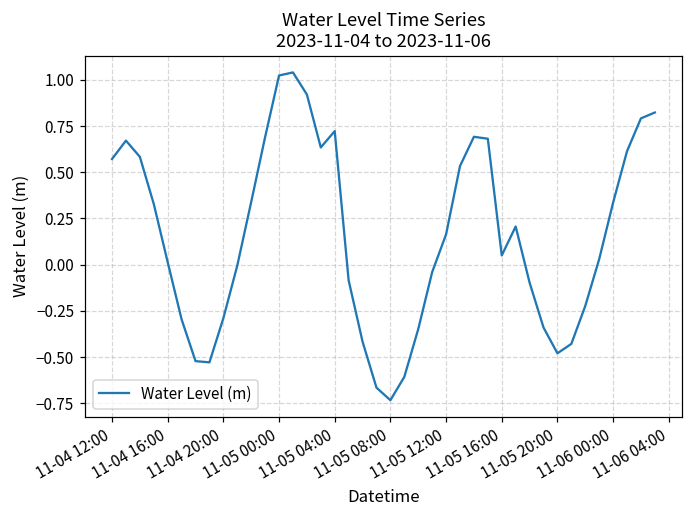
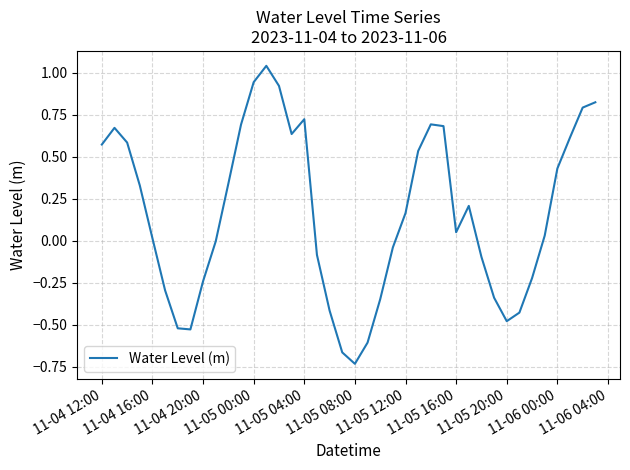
  {
    "11-04 12:00": 0.57,
    "11-04 16:00": 0.01,
-   "11-04 20:00": -0.29,
-   "11-05 00:00": 1.02,
+   "11-04 20:00": -0.24,
+   "11-05 00:00": 0.94,
    "11-05 04:00": 0.72,
    "11-05 08:00": -0.73,
    "11-05 12:00": 0.16,
    "11-05 16:00": 0.05,
    "11-05 20:00": -0.48,
-   "11-06 00:00": 0.34
+   "11-06 00:00": 0.43
  }
